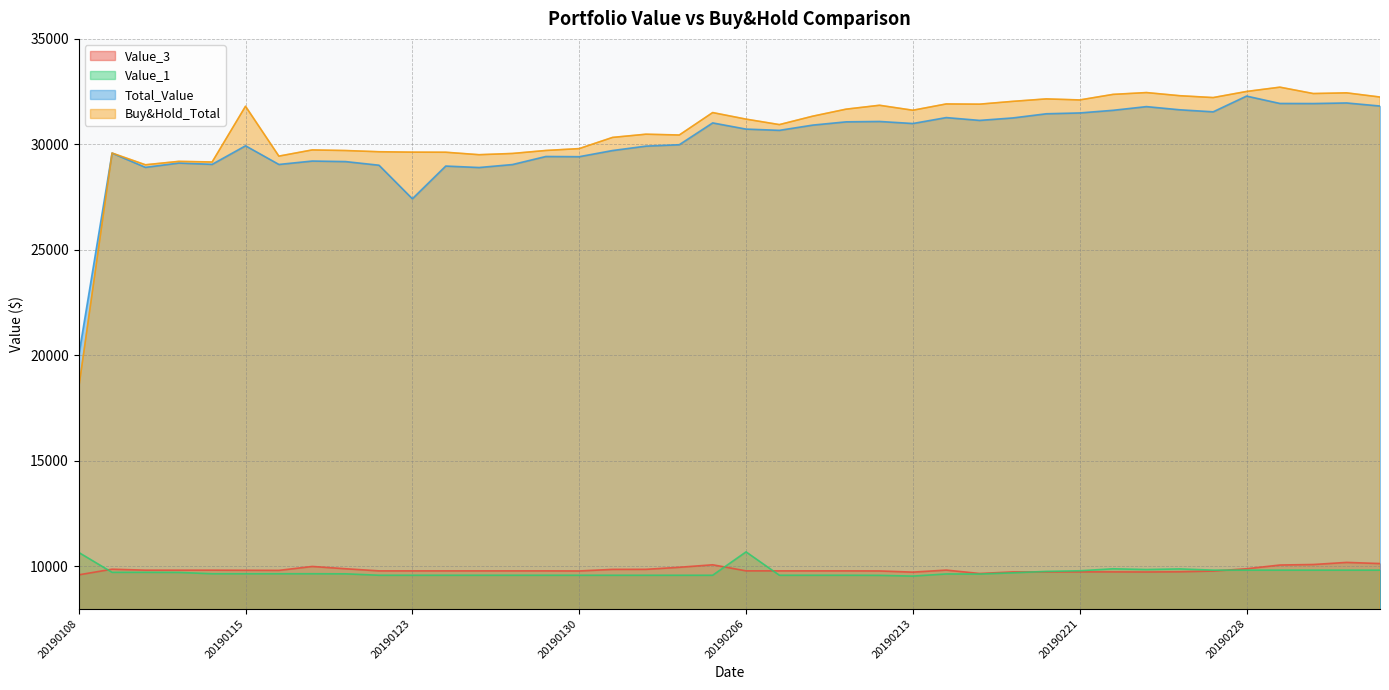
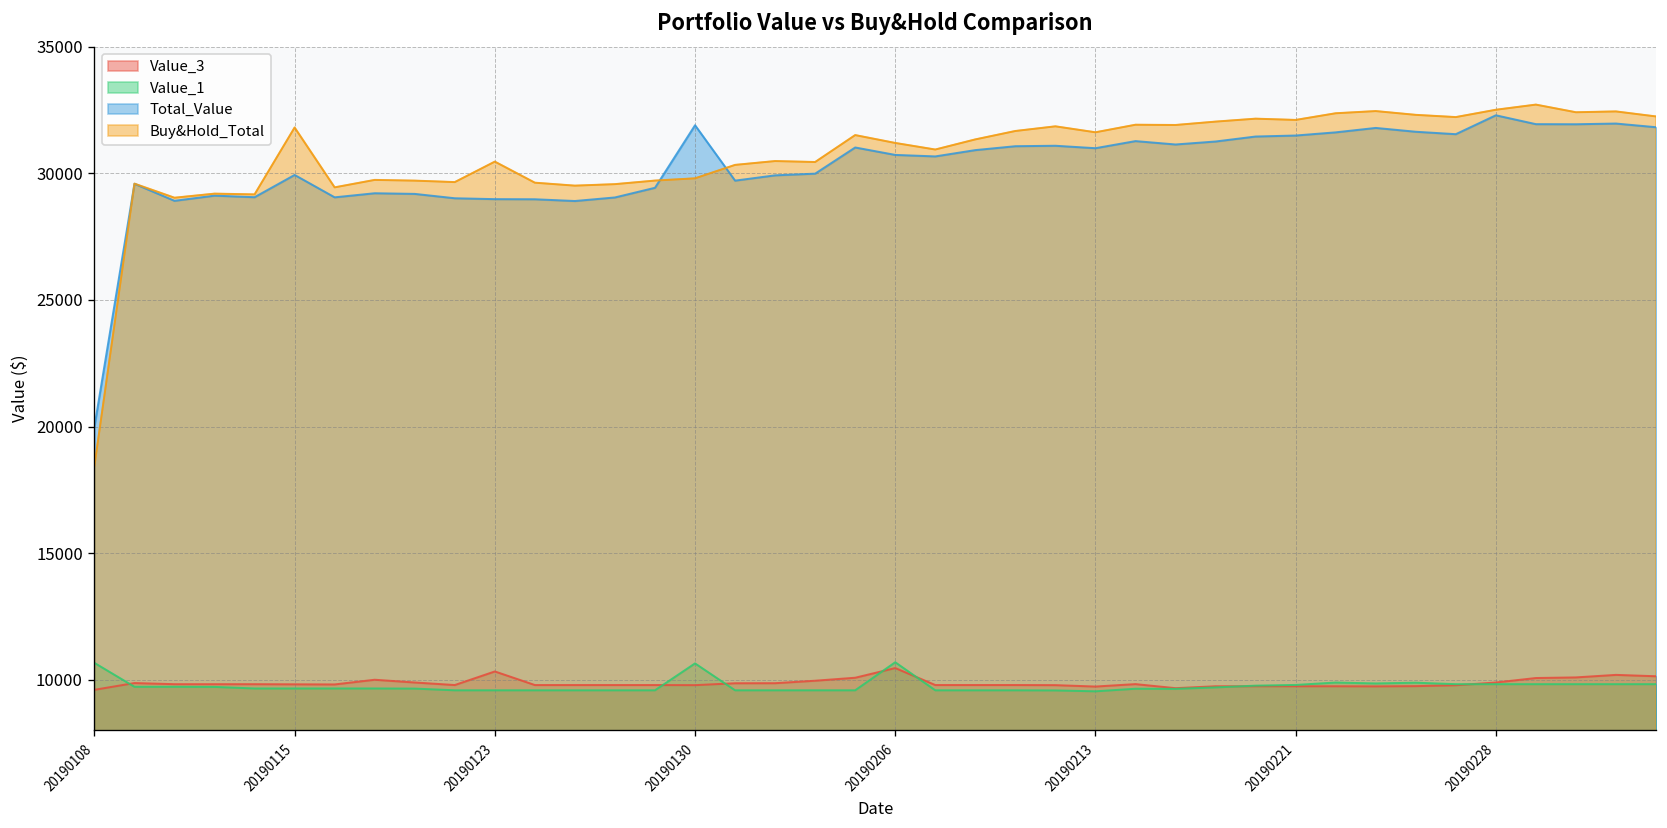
  {
    "Value_3": {
      "20190108": 9600,
      "20190115": 9800,
-     "20190123": 9800,
+     "20190123": 10300,
      "20190130": 9800,
-     "20190206": 9800,
+     "20190206": 10500,
      "20190213": 9700
    },
    "Value_1": {
      "20190108": 10700,
      "20190115": 9700,
      "20190123": 9600,
-     "20190130": 9600,
+     "20190130": 10600,
      "20190206": 10700,
      "20190213": 9500
    },
    "Total_Value": {
      "20190108": 20000,
      "20190115": 29900,
-     "20190123": 27400,
-     "20190130": 29400,
+     "20190123": 29000,
+     "20190130": 31900,
      "20190206": 30700,
      "20190213": 31000,
      "20190221": 31500,
      "20190228": 32300
    },
    "Buy&Hold_Total": {
      "20190108": 18400,
      "20190115": 31800,
-     "20190123": 29600,
+     "20190123": 30500,
      "20190130": 29800,
      "20190206": 31200,
      "20190213": 31600,
      "20190221": 32100,
      "20190228": 32500
    }
  }
